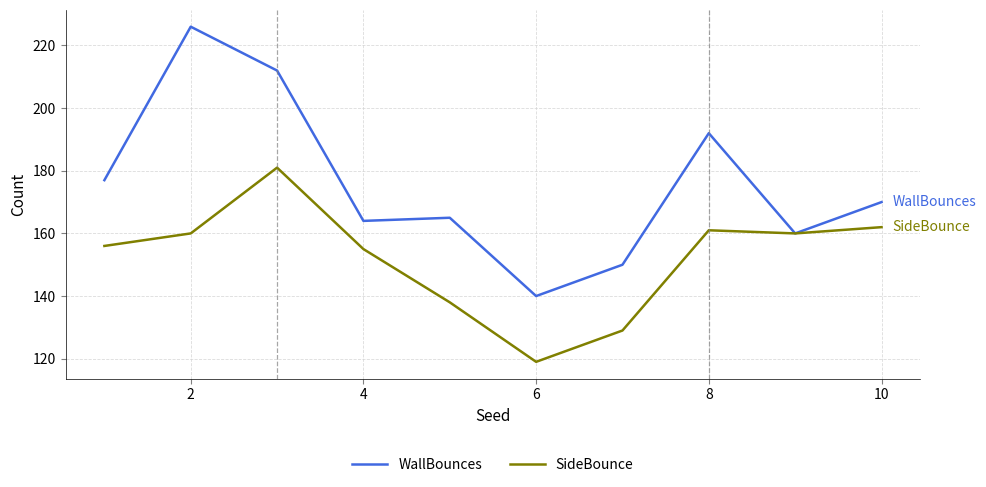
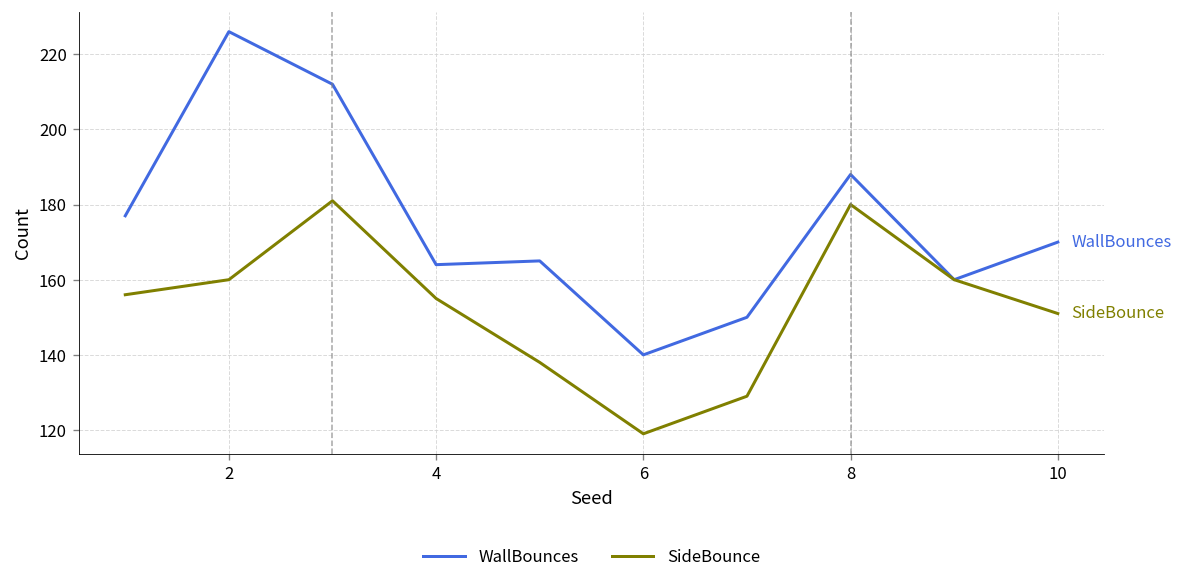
  {
    "WallBounces": {
      "2": 226,
      "4": 164,
      "6": 140,
-     "8": 192,
+     "8": 188,
      "10": 170
    },
    "SideBounce": {
      "2": 160,
      "4": 155,
      "6": 119,
-     "8": 161,
-     "10": 162
+     "8": 180,
+     "10": 151
    }
  }
